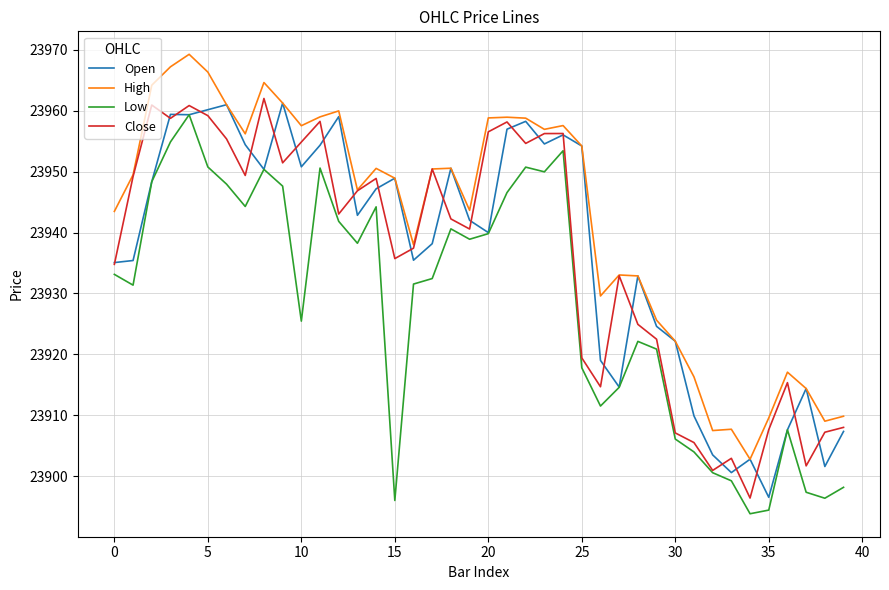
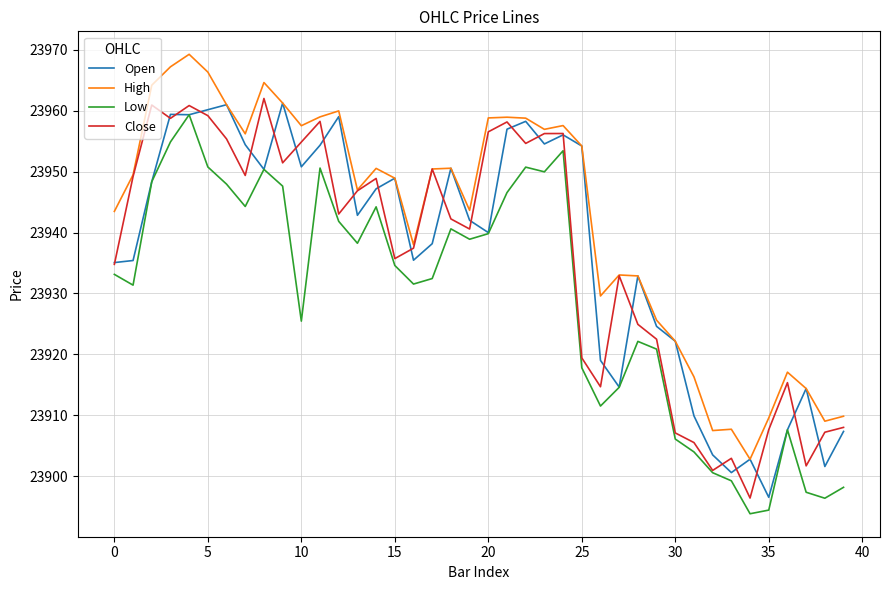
  {
    "Open": {
      "5": 23960,
      "10": 23951,
      "35": 23897
    },
    "High": {
      "0": 23943,
      "5": 23966,
      "10": 23958,
      "20": 23959,
      "35": 23910
    },
    "Low": {
      "0": 23933,
      "5": 23951,
      "10": 23925,
-     "15": 23896,
+     "15": 23935,
      "25": 23918,
      "30": 23906,
      "35": 23894
    },
    "Close": {
      "5": 23959,
      "10": 23955,
      "15": 23936,
      "20": 23957,
      "25": 23919,
      "30": 23907,
      "35": 23908
    }
  }
